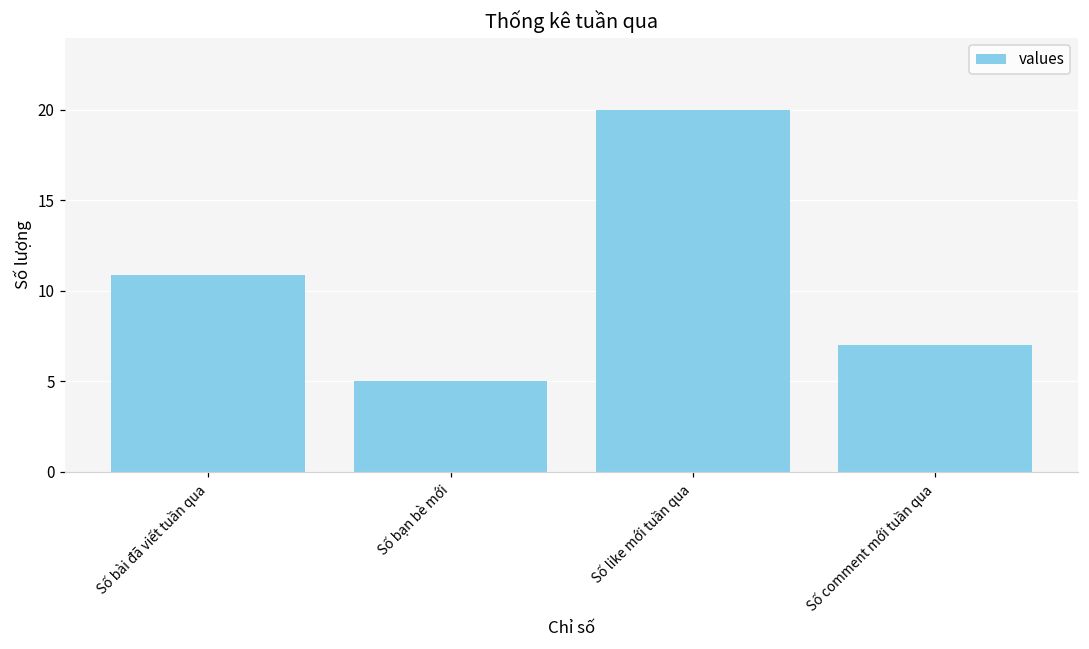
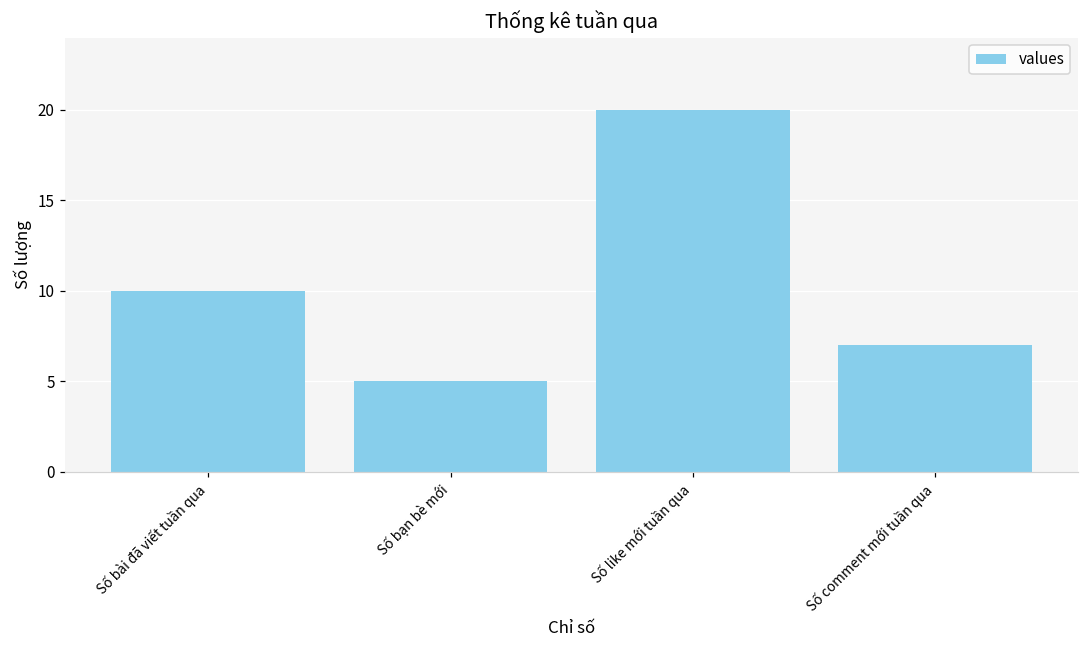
  {
-   "Số bài đã viết tuần qua": 10.9,
+   "Số bài đã viết tuần qua": 10.0,
    "Số bạn bè mới": 5.0,
    "Số like mới tuần qua": 20.0,
    "Số comment mới tuần qua": 7.0
  }
